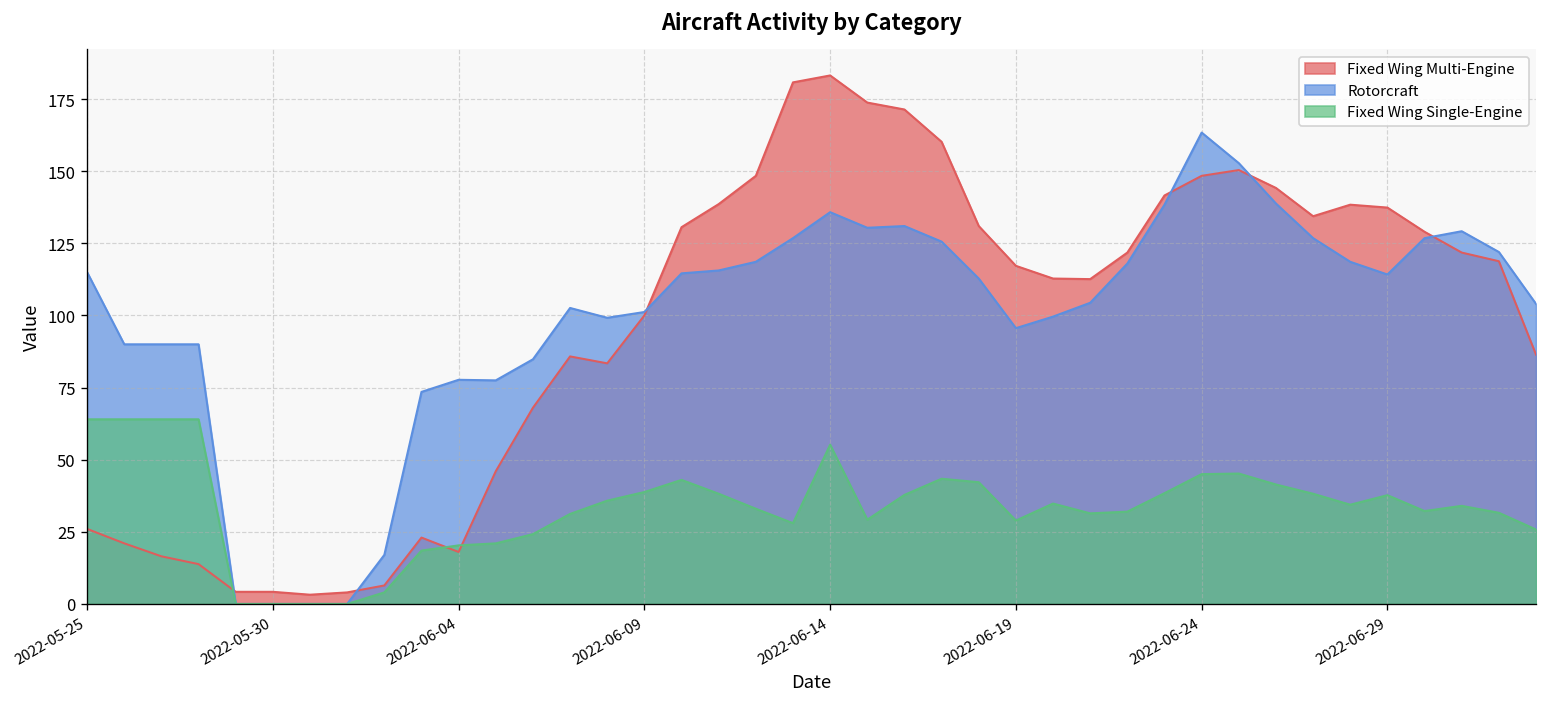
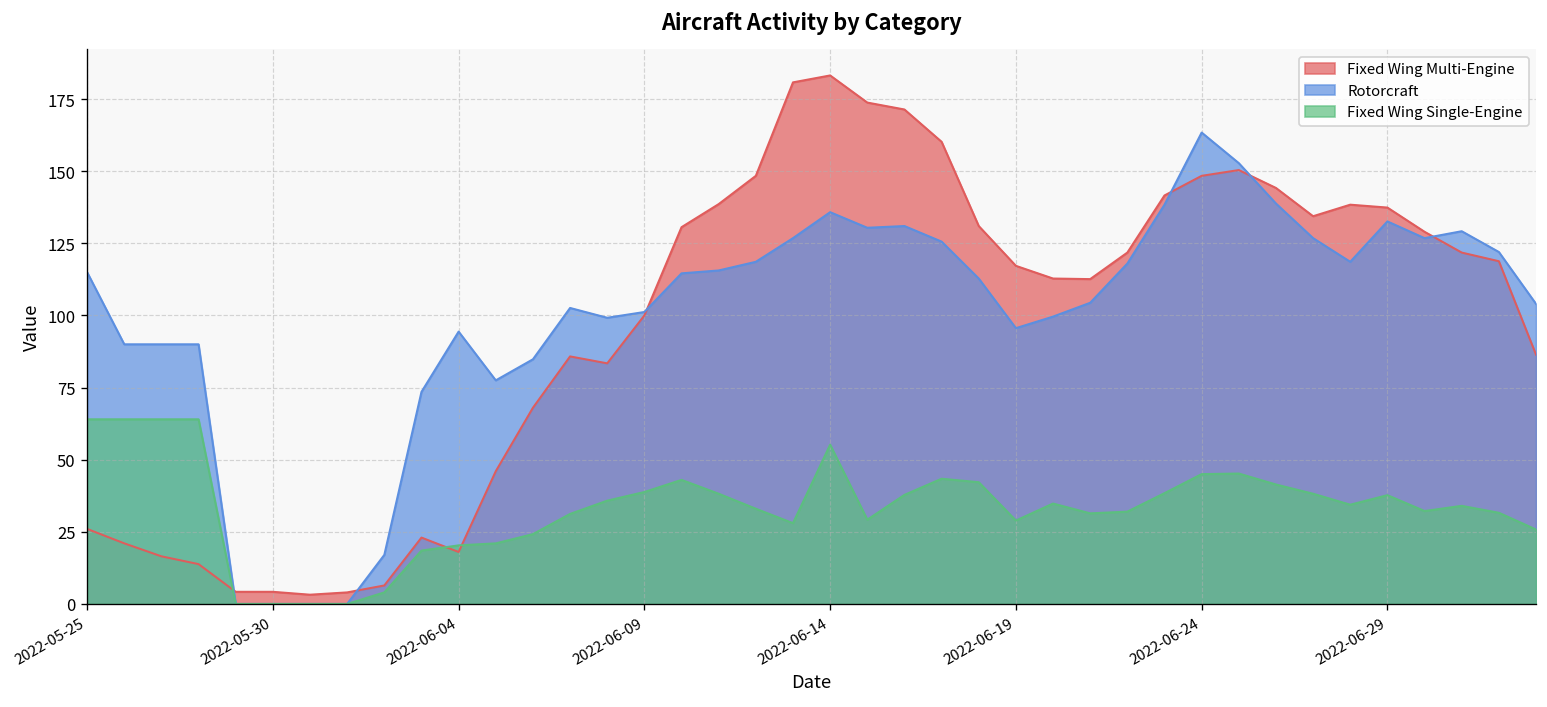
  {
    "Fixed Wing Multi-Engine": {
      "2022-05-25": 26,
      "2022-05-30": 4,
      "2022-06-04": 18,
      "2022-06-09": 100,
      "2022-06-14": 183,
      "2022-06-19": 117,
      "2022-06-24": 148,
      "2022-06-29": 137
    },
    "Rotorcraft": {
      "2022-05-25": 115,
-     "2022-06-04": 78,
+     "2022-06-04": 94,
      "2022-06-09": 101,
      "2022-06-14": 136,
      "2022-06-19": 96,
      "2022-06-24": 163,
-     "2022-06-29": 114
+     "2022-06-29": 133
    },
    "Fixed Wing Single-Engine": {
      "2022-05-25": 64,
      "2022-06-04": 20,
      "2022-06-09": 39,
      "2022-06-14": 55,
      "2022-06-19": 29,
      "2022-06-24": 45,
      "2022-06-29": 38
    }
  }
